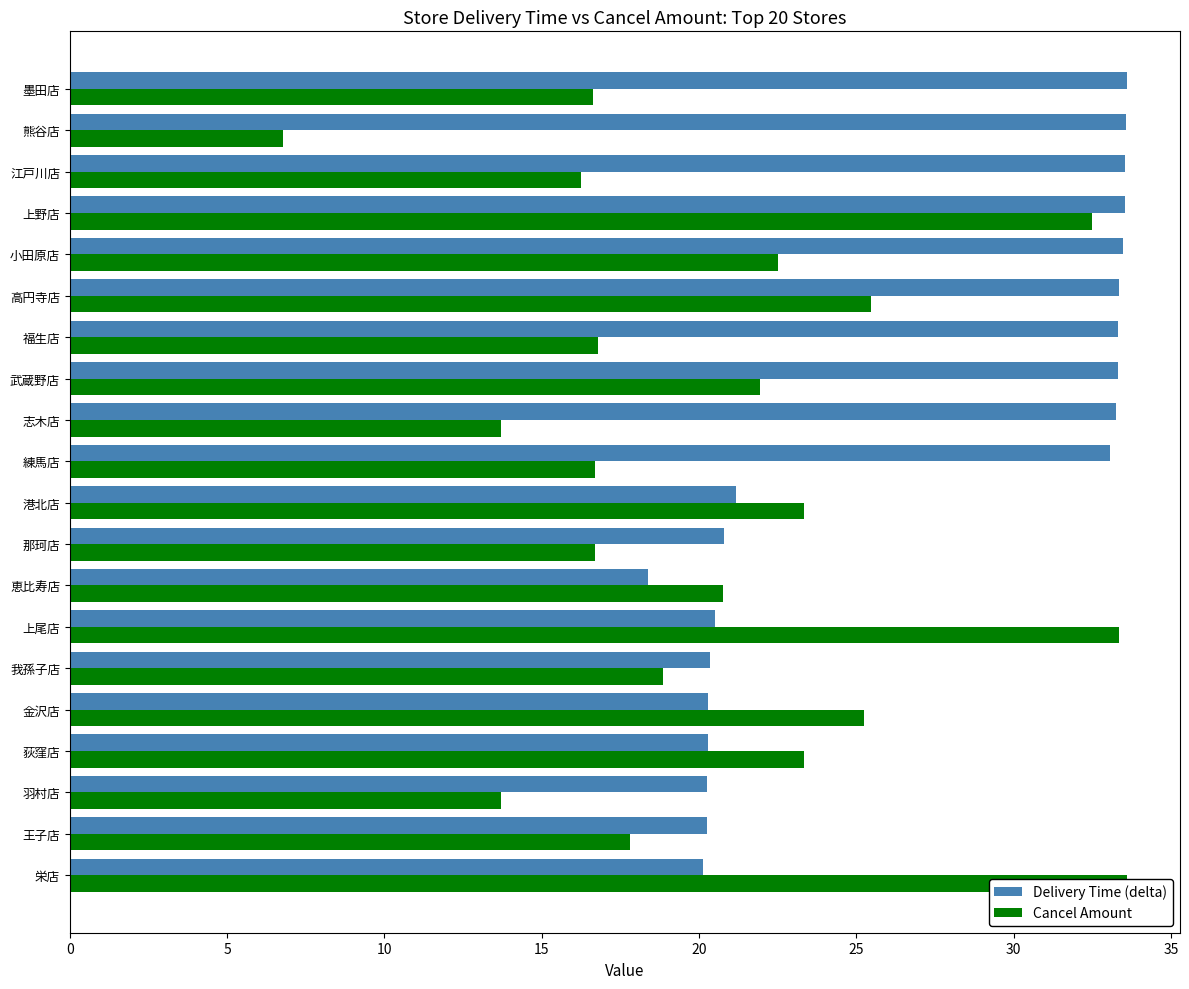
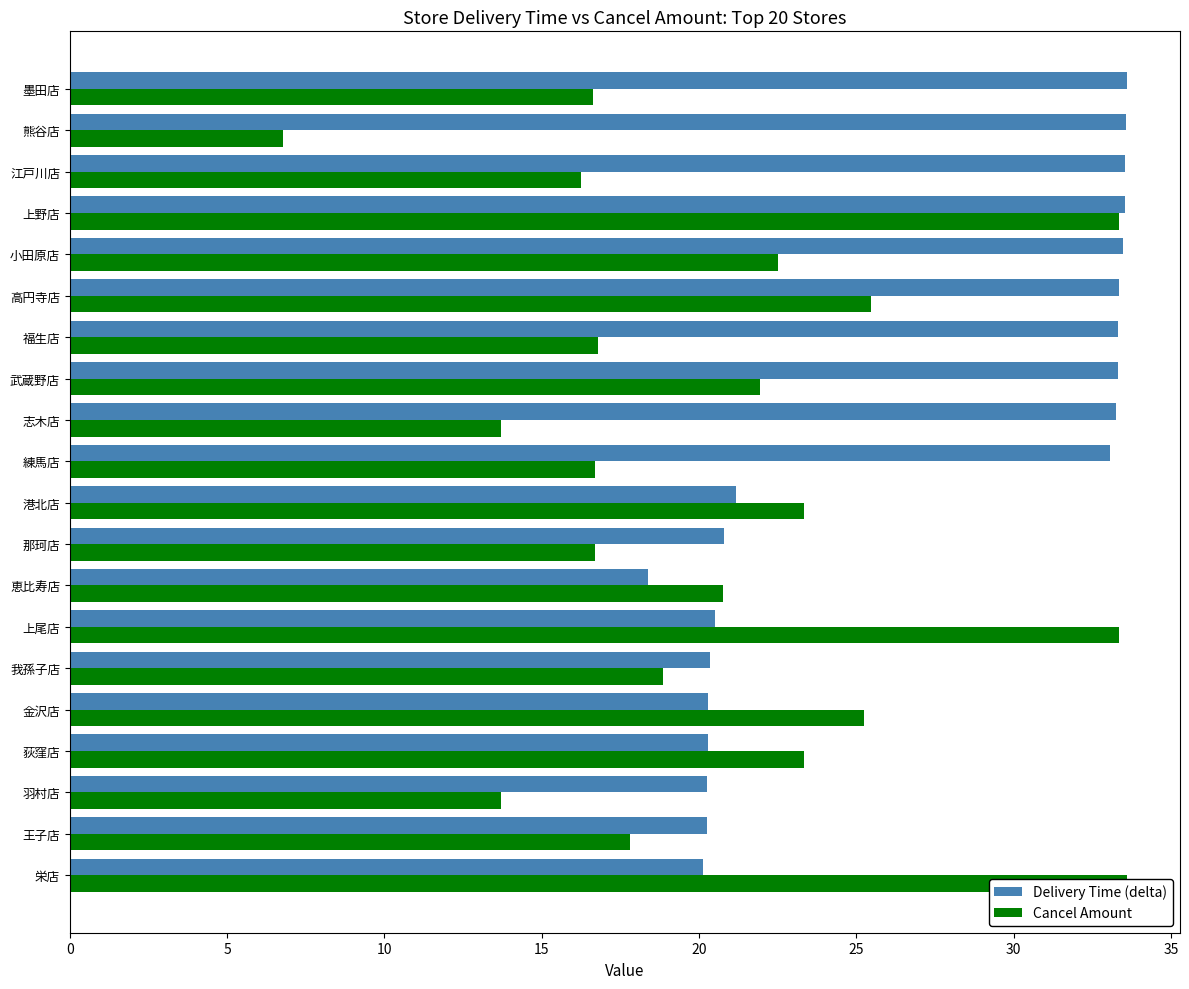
  {
    "Delivery Time (delta)": {
      "墨田店": 33.6,
      "熊谷店": 33.6,
      "江戸川店": 33.6,
      "上野店": 33.6,
      "小田原店": 33.5,
      "高円寺店": 33.3,
      "福生店": 33.3,
      "武蔵野店": 33.3,
      "志木店": 33.2,
      "練馬店": 33.1,
      "港北店": 21.2,
      "那珂店": 20.8,
      "恵比寿店": 18.4,
      "上尾店": 20.5,
      "我孫子店": 20.4,
      "金沢店": 20.3,
      "荻窪店": 20.3,
      "羽村店": 20.3,
      "王子店": 20.2,
      "栄店": 20.1
    },
    "Cancel Amount": {
      "墨田店": 16.6,
      "熊谷店": 6.8,
      "江戸川店": 16.2,
-     "上野店": 32.5,
+     "上野店": 33.3,
      "小田原店": 22.5,
      "高円寺店": 25.5,
      "福生店": 16.8,
      "武蔵野店": 21.9,
      "志木店": 13.7,
      "練馬店": 16.7,
      "港北店": 23.3,
      "那珂店": 16.7,
      "恵比寿店": 20.7,
      "上尾店": 33.3,
      "我孫子店": 18.9,
      "金沢店": 25.3,
      "荻窪店": 23.3,
      "羽村店": 13.7,
      "王子店": 17.8
    }
  }
